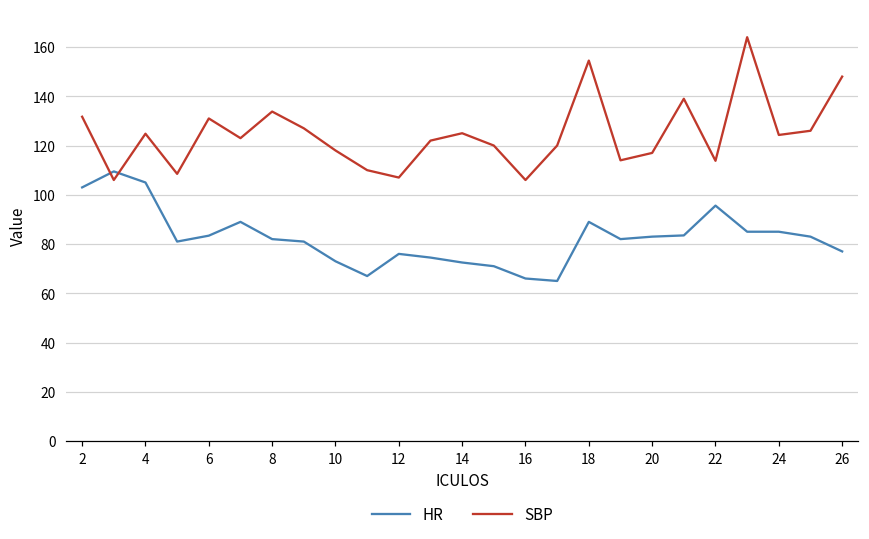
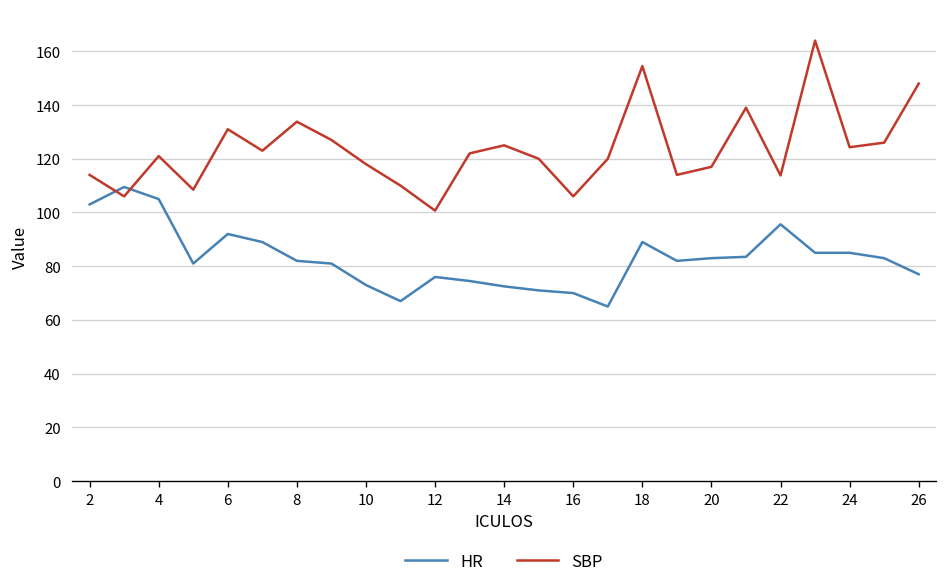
  {
    "HR": {
      "2": 103,
      "4": 105,
-     "6": 83,
+     "6": 92,
      "8": 82,
      "10": 73,
      "12": 76,
      "14": 73,
-     "16": 66,
+     "16": 70,
      "18": 89,
      "20": 83,
      "22": 96,
      "24": 85,
      "26": 77
    },
    "SBP": {
-     "2": 132,
-     "4": 125,
+     "2": 114,
+     "4": 121,
      "6": 131,
      "8": 134,
      "10": 118,
-     "12": 107,
+     "12": 101,
      "14": 125,
      "16": 106,
      "18": 155,
      "20": 117,
      "22": 114,
      "24": 124,
      "26": 148
    }
  }
